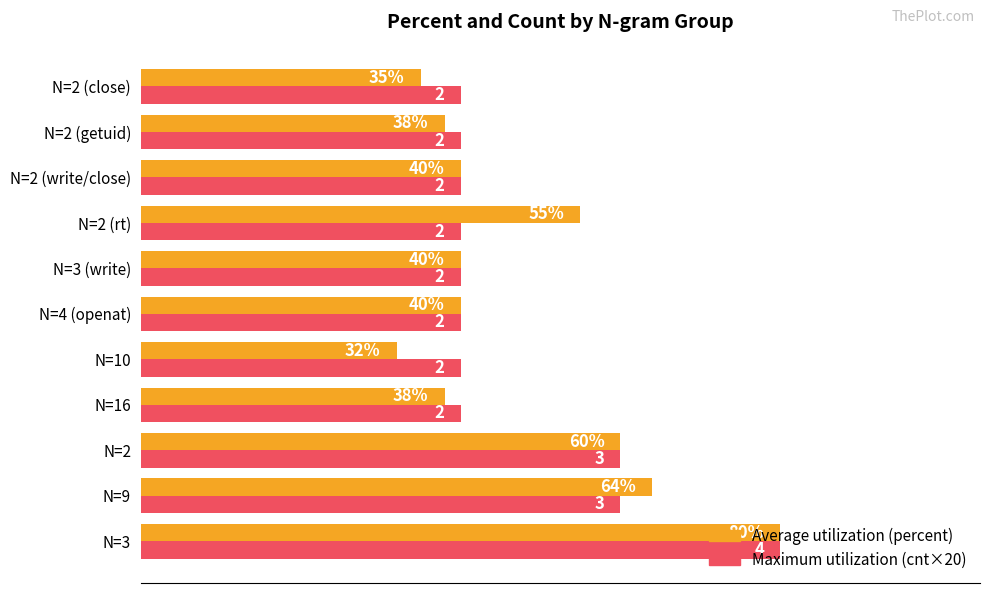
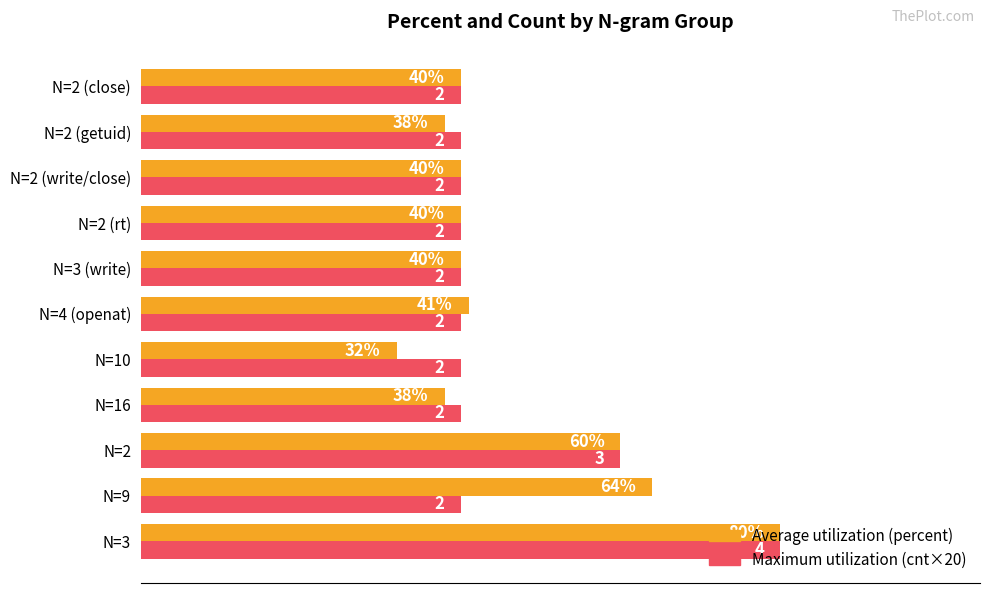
  {
    "Average utilization (percent)": {
-     "N=2 (close)": "35%",
+     "N=2 (close)": "40%",
      "N=2 (getuid)": "38%",
      "N=2 (write/close)": "40%",
-     "N=2 (rt)": "55%",
+     "N=2 (rt)": "40%",
      "N=3 (write)": "40%",
-     "N=4 (openat)": "40%",
+     "N=4 (openat)": "41%",
      "N=10": "32%",
      "N=16": "38%",
      "N=2": "60%",
      "N=9": "64%",
      "N=3": "80%"
    },
    "Maximum utilization (cnt×20)": {
-     "N=9": "3"
+     "N=9": "2"
    }
  }
